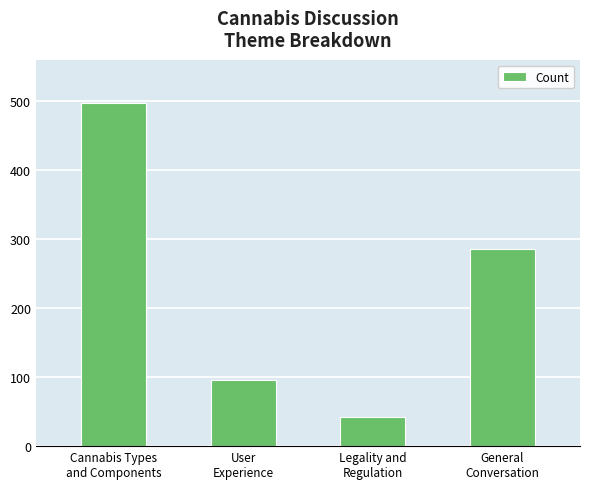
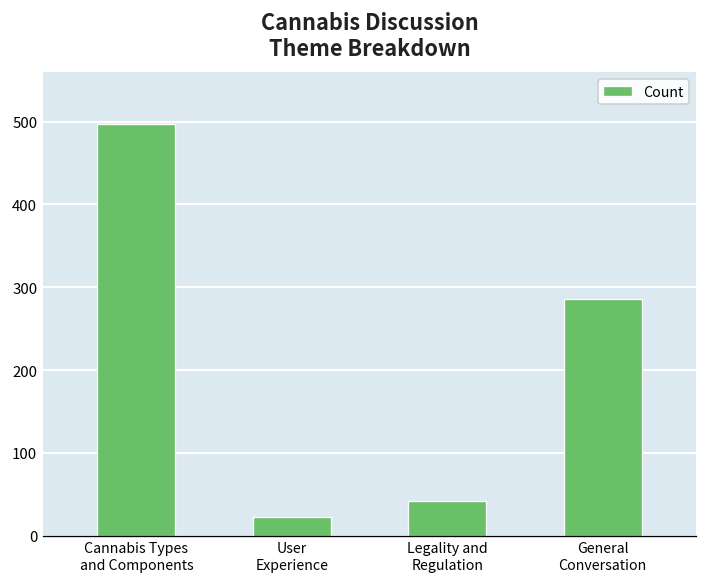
  {
    "Cannabis Types and Components": 500,
-   "User Experience": 100,
+   "User Experience": 20,
    "Legality and Regulation": 40,
    "General Conversation": 290
  }
